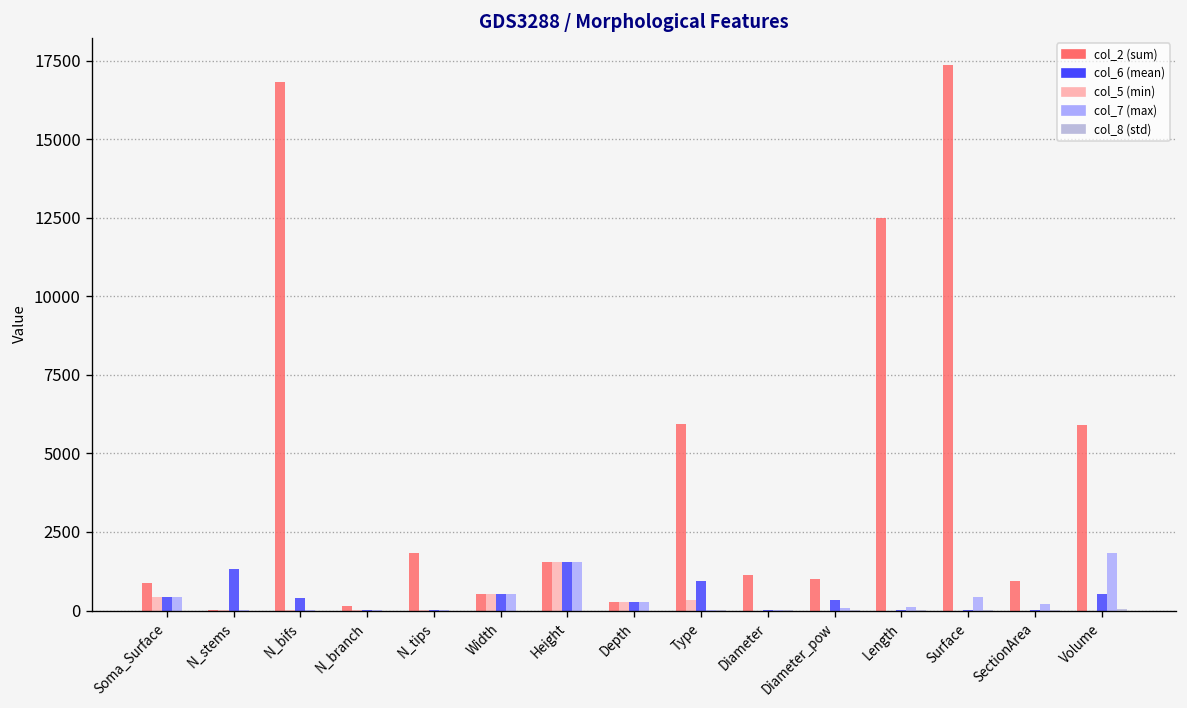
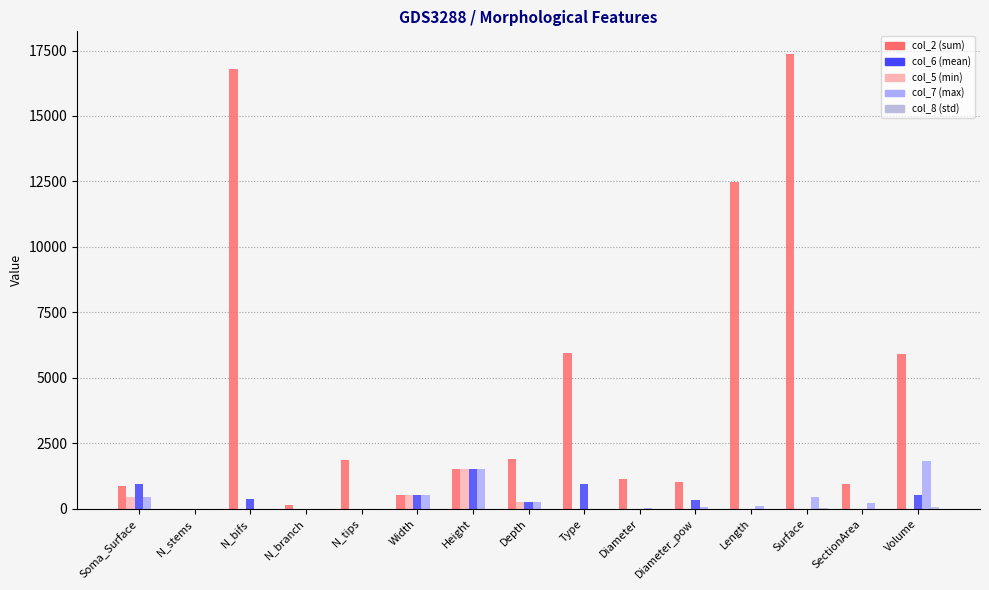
  {
    "col_2 (sum)": {
      "Soma_Surface": 900,
      "N_bifs": 16800,
      "N_branch": 100,
      "N_tips": 1800,
      "Width": 500,
      "Height": 1500,
-     "Depth": 300,
+     "Depth": 1900,
      "Type": 5900,
      "Diameter": 1100,
      "Diameter_pow": 1000,
      "Length": 12500,
      "Surface": 17400,
      "SectionArea": 1000,
      "Volume": 5900
    },
    "col_5 (min)": {
      "Soma_Surface": 400,
      "Width": 500,
      "Height": 1500,
      "Depth": 300,
-     "Type": 300
+     "Type": 0
    },
    "col_6 (mean)": {
-     "Soma_Surface": 400,
-     "N_stems": 1300,
+     "Soma_Surface": 1000,
+     "N_stems": 0,
      "N_bifs": 400,
      "Width": 500,
      "Height": 1500,
      "Depth": 300,
      "Type": 900,
      "Diameter_pow": 300,
      "Volume": 500
    }
  }
